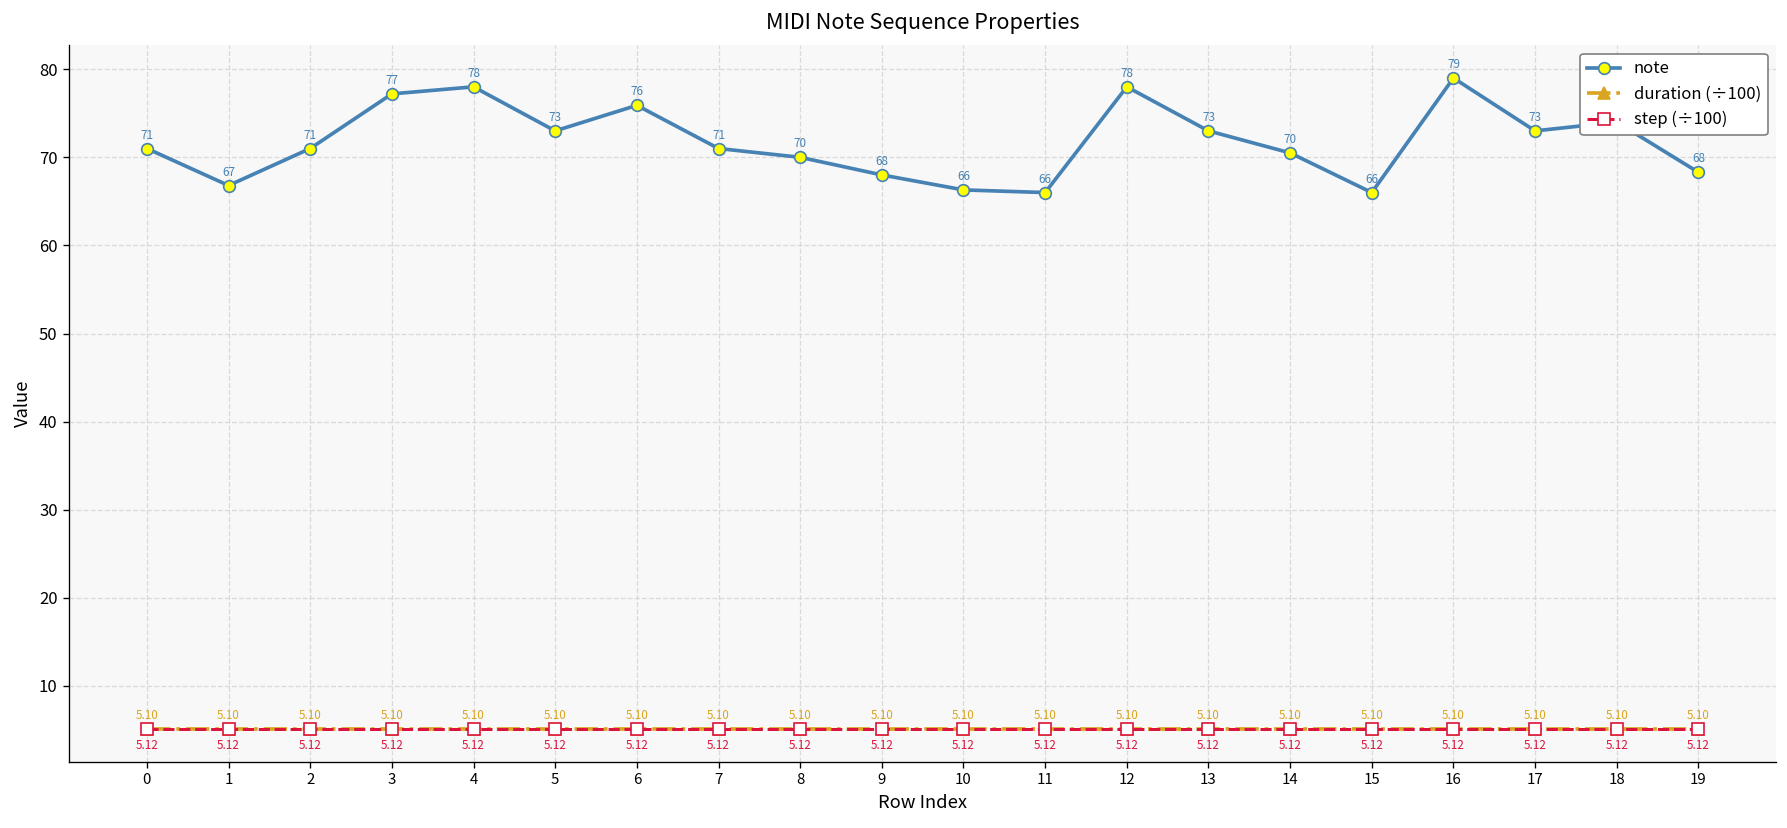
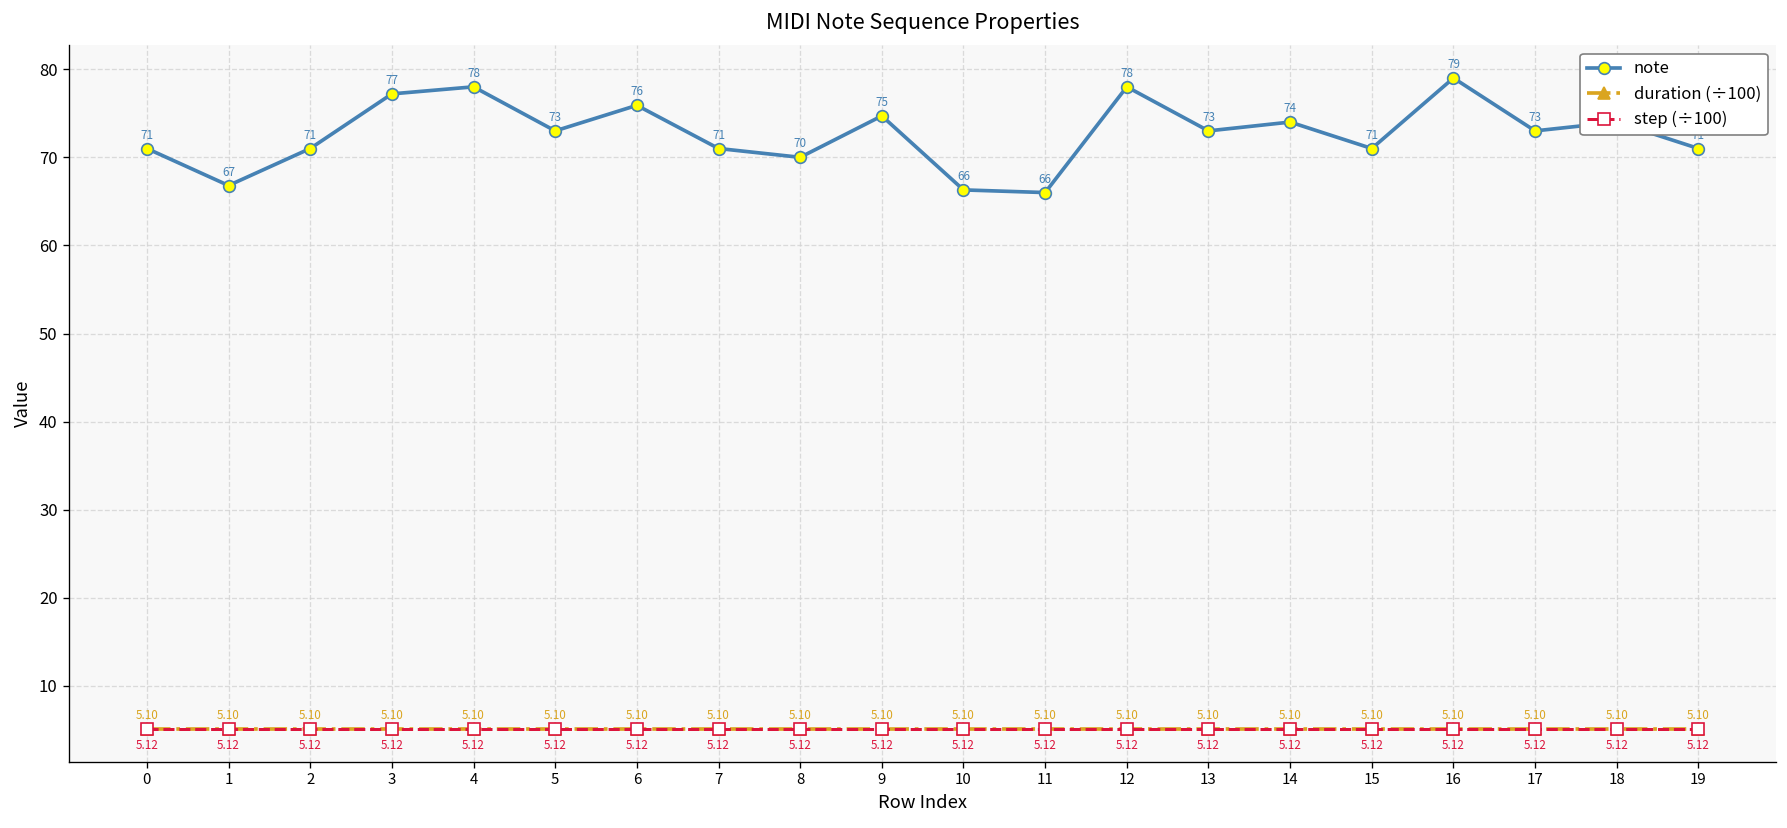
  {
    "note": {
      "0": 71,
      "1": 67,
      "2": 71,
      "3": 77,
      "4": 78,
      "5": 73,
      "6": 76,
      "7": 71,
      "8": 70,
-     "9": 68,
+     "9": 75,
      "10": 66,
      "11": 66,
      "12": 78,
      "13": 73,
-     "14": 70,
-     "15": 66,
+     "14": 74,
+     "15": 71,
      "16": 79,
      "17": 73,
-     "19": 68
+     "19": 71
    }
  }
